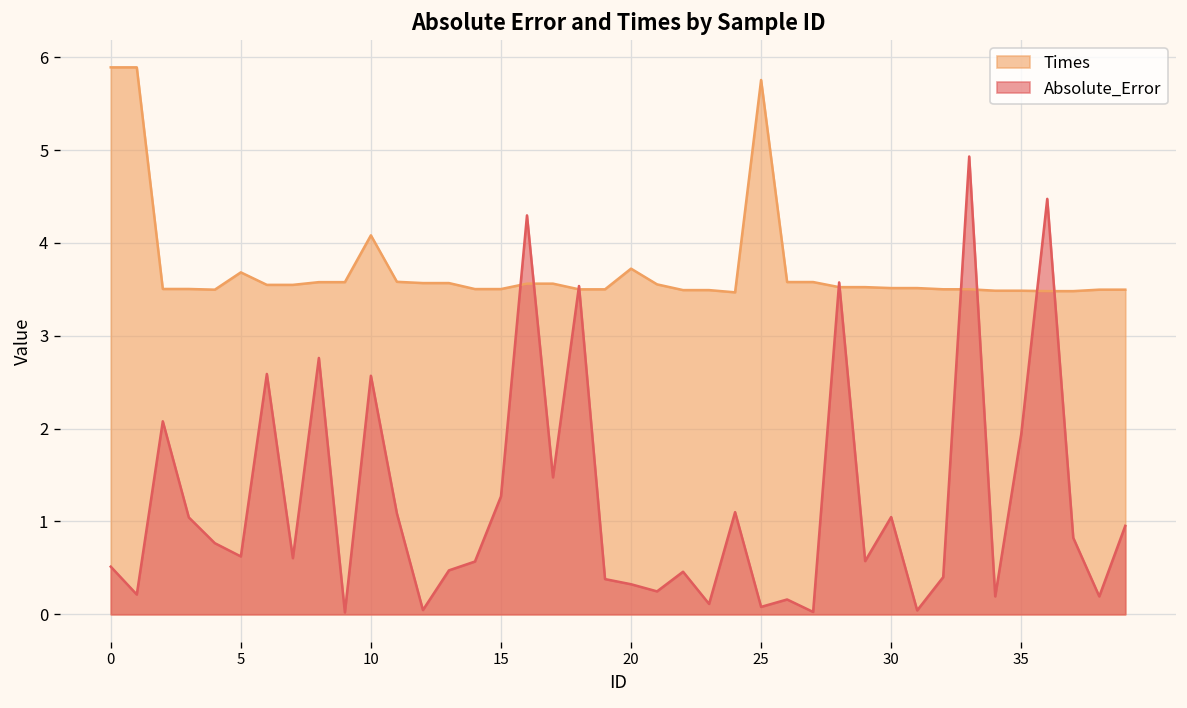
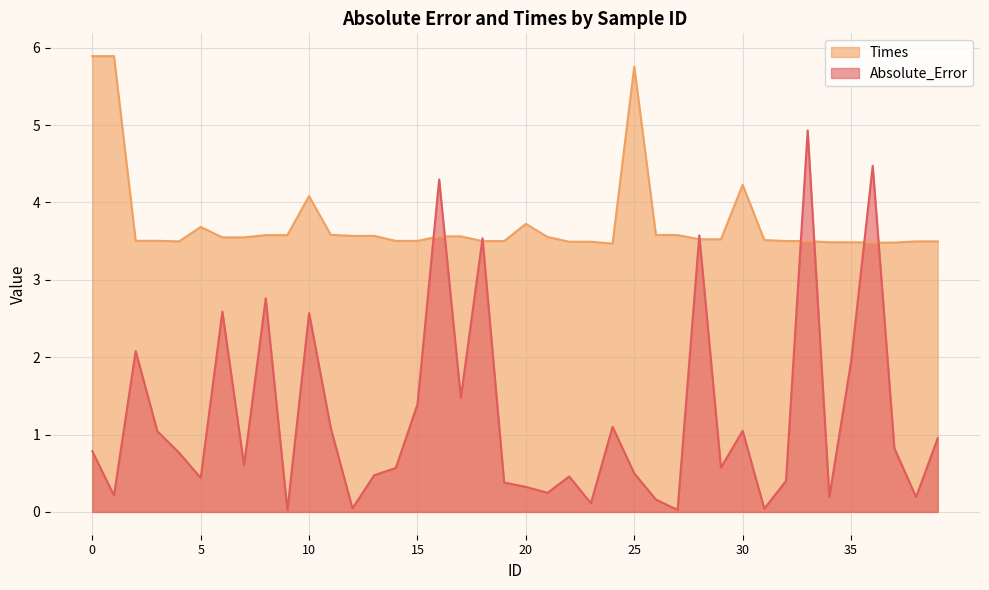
  {
    "Times": {
      "0": 5.9,
      "5": 3.7,
      "10": 4.1,
      "15": 3.5,
      "20": 3.7,
      "25": 5.8,
-     "30": 3.5,
+     "30": 4.2,
      "35": 3.5
    },
    "Absolute_Error": {
-     "0": 0.5,
-     "5": 0.6,
+     "0": 0.8,
+     "5": 0.4,
      "10": 2.6,
-     "15": 1.3,
+     "15": 1.4,
      "20": 0.3,
-     "25": 0.1,
+     "25": 0.5,
      "30": 1.0,
      "35": 1.9
    }
  }
